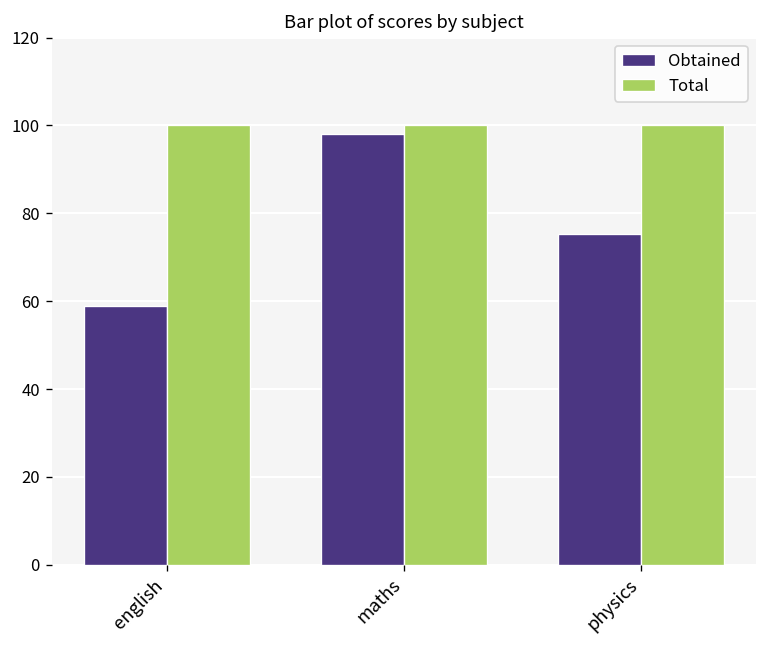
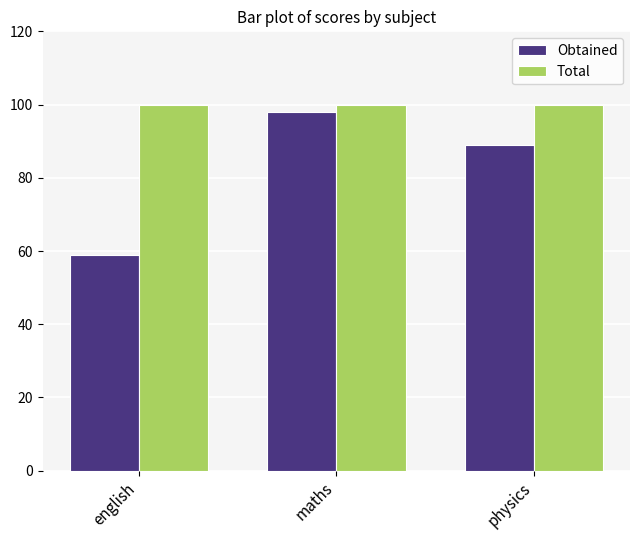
  {
    "Obtained": {
      "english": 59,
      "maths": 98,
-     "physics": 75
+     "physics": 89
    },
    "Total": {
      "english": 100,
      "maths": 100,
      "physics": 100
    }
  }
